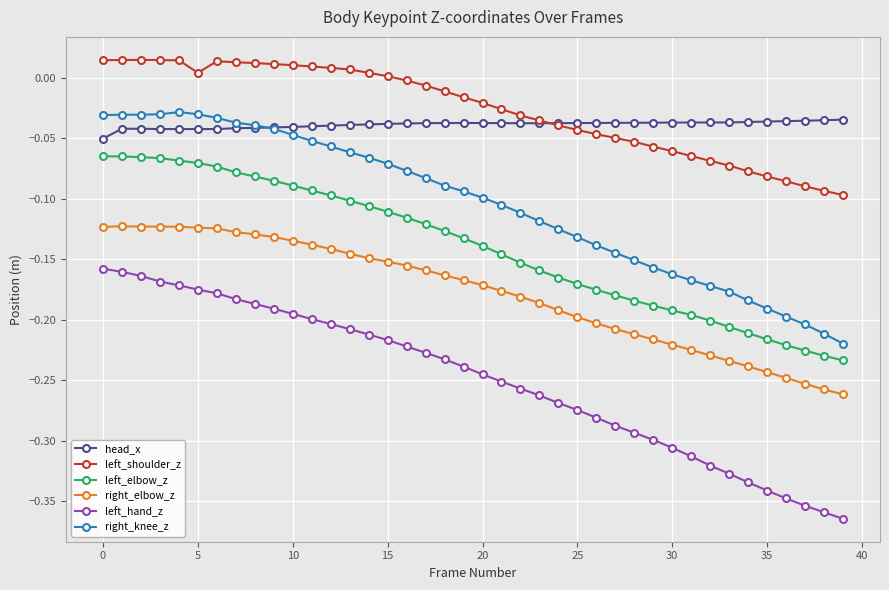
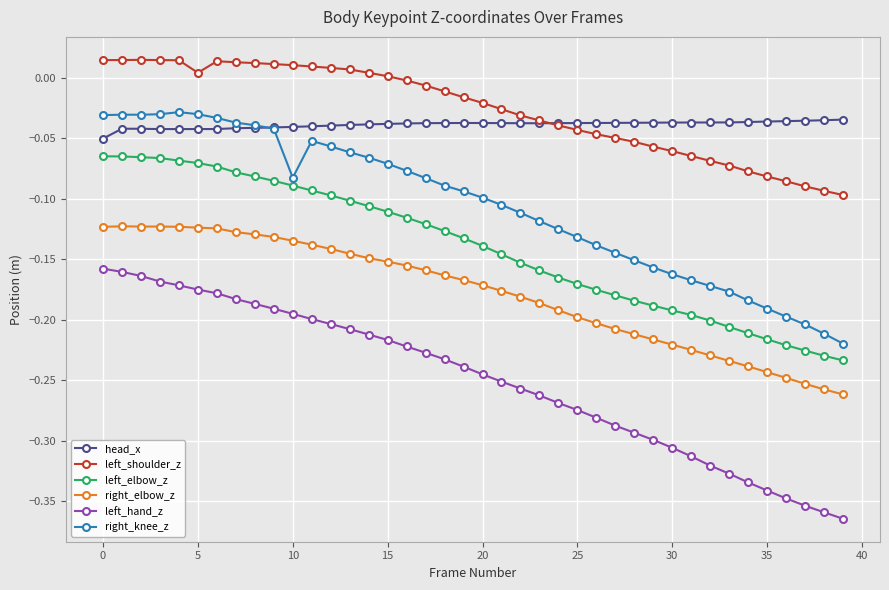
  {
    "head_x": {
      "0": -0.050,
      "5": -0.043,
      "10": -0.041,
      "15": -0.038,
      "20": -0.038,
      "25": -0.038,
      "30": -0.037,
      "35": -0.036
    },
    "left_shoulder_z": {
      "0": 0.014,
      "5": 0.004,
      "10": 0.010,
      "15": 0.001,
      "20": -0.021,
      "25": -0.043,
      "30": -0.061,
      "35": -0.082
    },
    "left_elbow_z": {
      "0": -0.065,
      "5": -0.071,
      "10": -0.089,
      "15": -0.111,
      "20": -0.139,
      "25": -0.171,
      "30": -0.192,
      "35": -0.216
    },
    "right_elbow_z": {
      "0": -0.123,
      "5": -0.124,
      "10": -0.135,
      "15": -0.152,
      "20": -0.172,
      "25": -0.198,
      "30": -0.221,
      "35": -0.243
    },
    "left_hand_z": {
      "0": -0.158,
      "5": -0.175,
      "10": -0.195,
      "15": -0.217,
      "20": -0.245,
      "25": -0.275,
      "30": -0.306,
      "35": -0.341
    },
    "right_knee_z": {
      "0": -0.031,
      "5": -0.030,
-     "10": -0.047,
+     "10": -0.083,
      "15": -0.071,
      "20": -0.099,
      "25": -0.132,
      "30": -0.163,
      "35": -0.191
    }
  }
